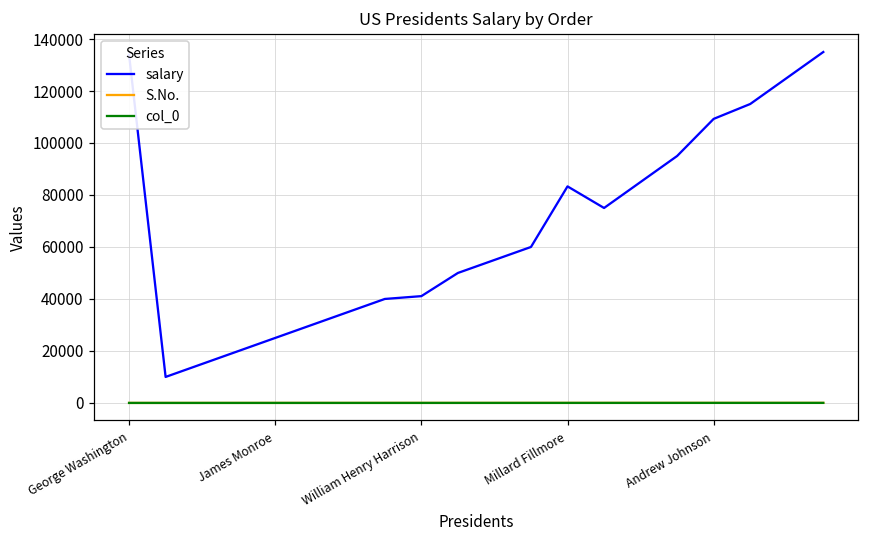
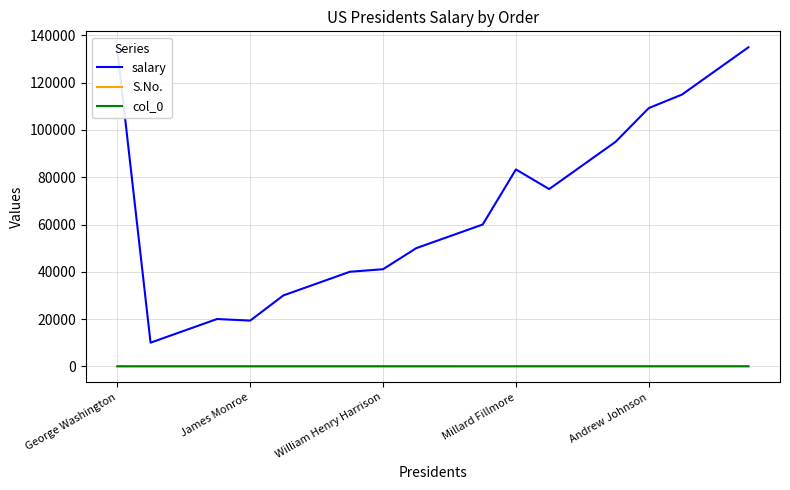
  {
    "salary": {
-     "James Monroe": 25000,
+     "James Monroe": 19000,
      "William Henry Harrison": 41000,
      "Millard Fillmore": 83000,
      "Andrew Johnson": 109000
    },
    "col_0": {
      "George Washington": 0,
      "James Monroe": 0,
      "William Henry Harrison": 0,
      "Millard Fillmore": 0,
      "Andrew Johnson": 0
    }
  }
